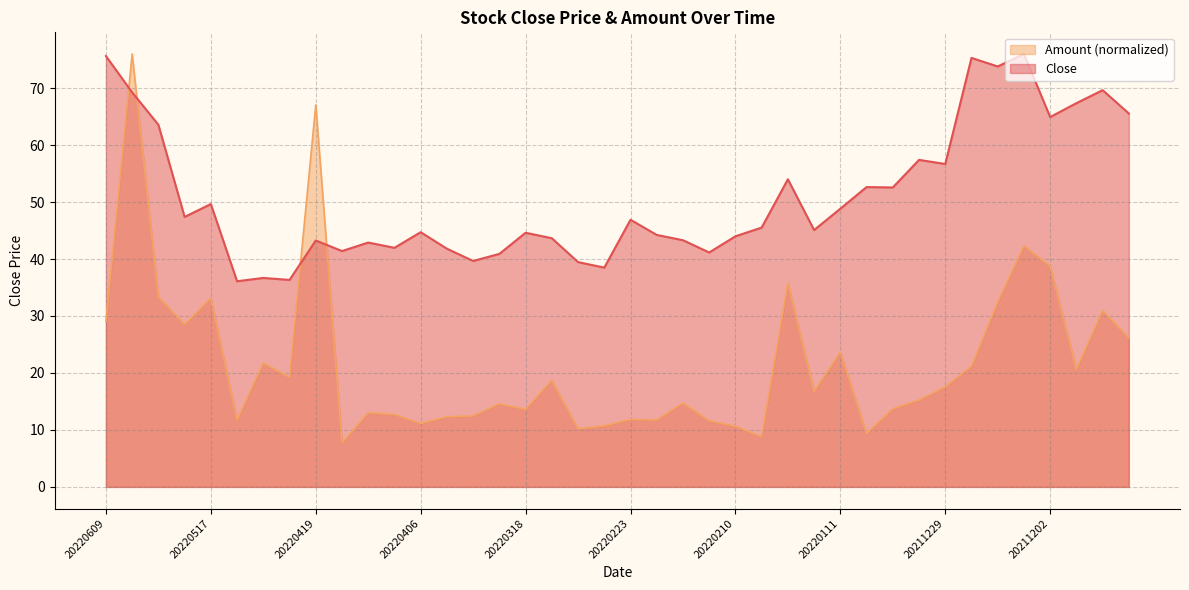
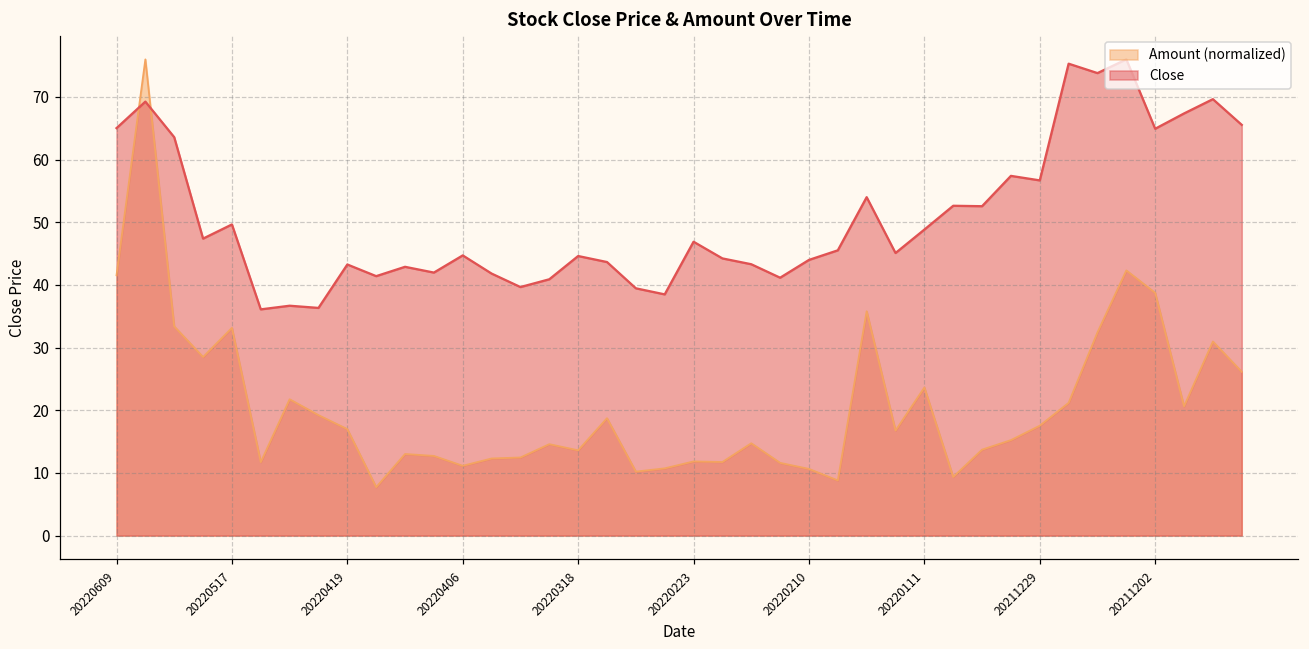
  {
    "Amount (normalized)": {
-     "20220609": 29,
+     "20220609": 42,
      "20220517": 33,
-     "20220419": 67,
+     "20220419": 17,
      "20220406": 11,
      "20220318": 14,
      "20220223": 12,
      "20220210": 11,
      "20220111": 24,
      "20211229": 18,
      "20211202": 39
    },
    "Close": {
-     "20220609": 76,
+     "20220609": 65,
      "20220517": 50,
      "20220419": 43,
      "20220406": 45,
      "20220318": 45,
      "20220223": 47,
      "20220210": 44,
      "20220111": 49,
      "20211229": 57,
      "20211202": 65
    }
  }
